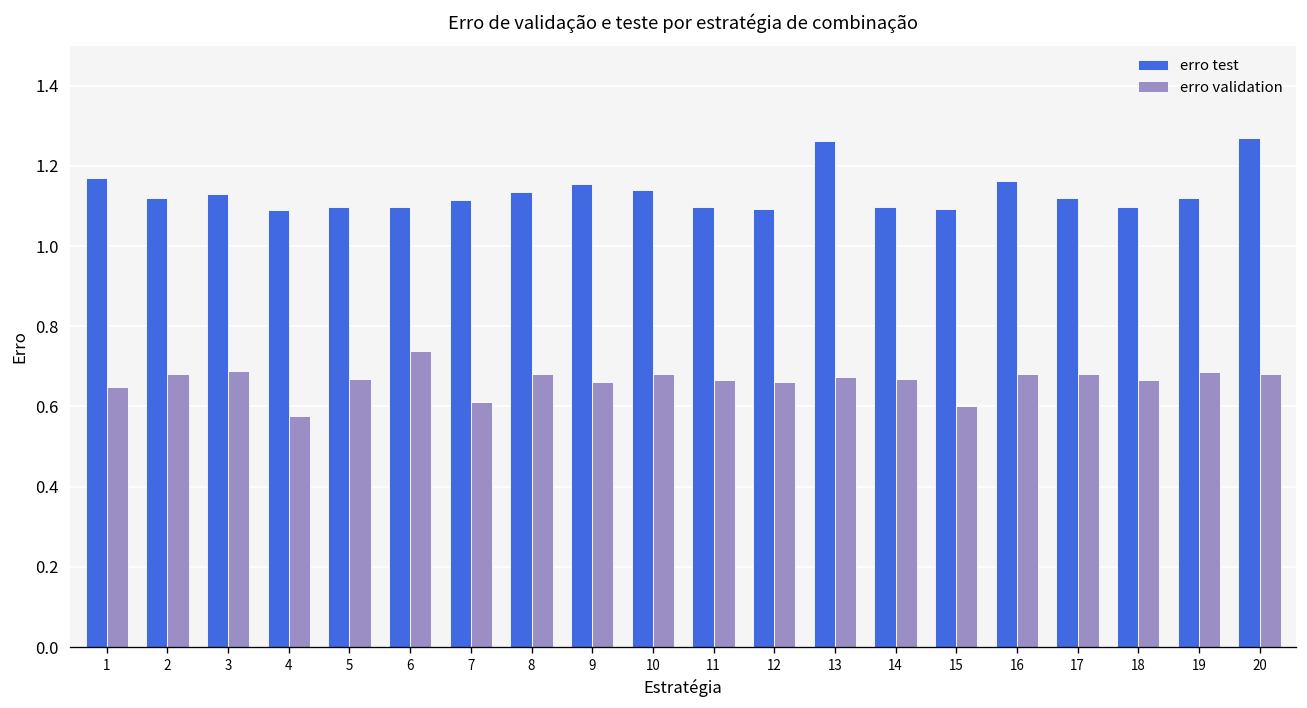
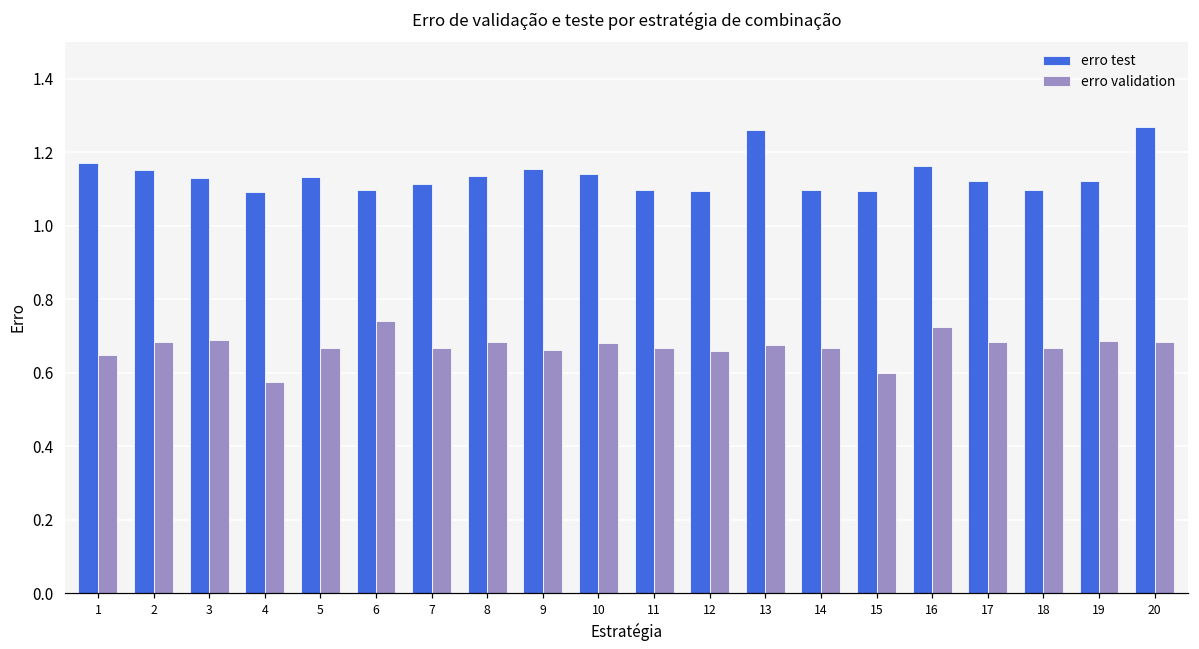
  {
    "erro test": {
      "1": 1.17,
-     "2": 1.12,
+     "2": 1.15,
      "3": 1.13,
      "4": 1.09,
-     "5": 1.10,
+     "5": 1.13,
      "6": 1.10,
      "7": 1.11,
      "8": 1.14,
      "9": 1.16,
      "10": 1.14,
      "11": 1.10,
      "12": 1.09,
      "13": 1.26,
      "14": 1.10,
      "15": 1.09,
      "16": 1.16,
      "17": 1.12,
      "18": 1.10,
      "19": 1.12,
      "20": 1.27
    },
    "erro validation": {
      "1": 0.65,
      "2": 0.68,
      "3": 0.69,
      "4": 0.58,
      "5": 0.67,
      "6": 0.74,
-     "7": 0.61,
+     "7": 0.67,
      "8": 0.68,
      "9": 0.66,
      "10": 0.68,
      "11": 0.67,
      "12": 0.66,
      "13": 0.67,
      "14": 0.67,
      "15": 0.60,
-     "16": 0.68,
+     "16": 0.73,
      "17": 0.68,
      "18": 0.67,
      "19": 0.69,
      "20": 0.68
    }
  }
